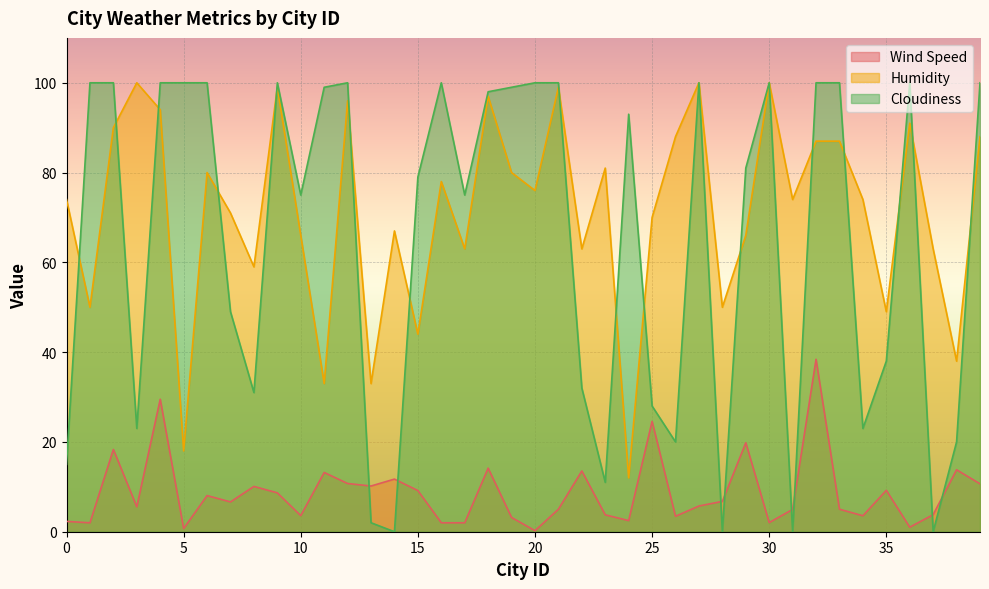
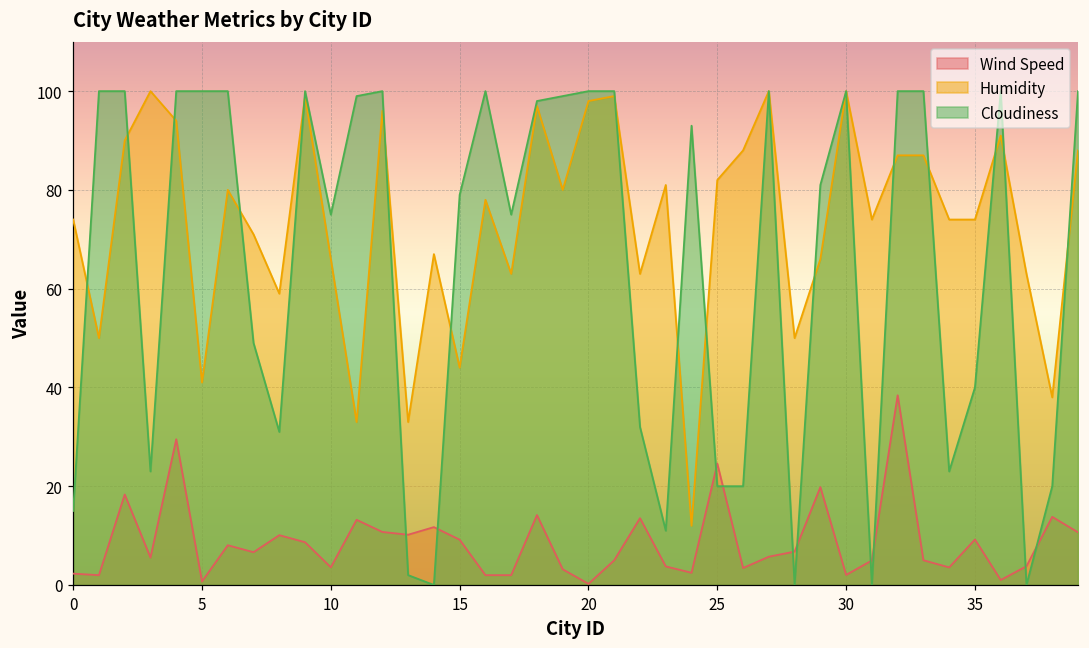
  {
    "Wind Speed": {
      "0": 2,
      "5": 1,
      "10": 4,
      "15": 9,
      "20": 0,
      "25": 25,
      "30": 2,
      "35": 9
    },
    "Humidity": {
      "0": 74,
-     "5": 18,
+     "5": 41,
      "10": 66,
      "15": 44,
-     "20": 76,
-     "25": 70,
-     "35": 49
+     "20": 98,
+     "25": 82,
+     "35": 74
    },
    "Cloudiness": {
      "0": 15,
      "5": 100,
      "10": 75,
      "15": 79,
      "20": 100,
-     "25": 28,
-     "35": 38
+     "25": 20,
+     "35": 40
    }
  }
